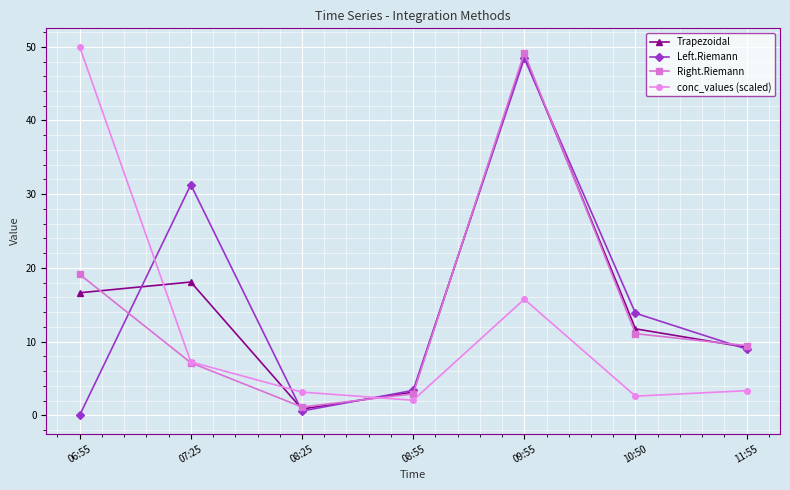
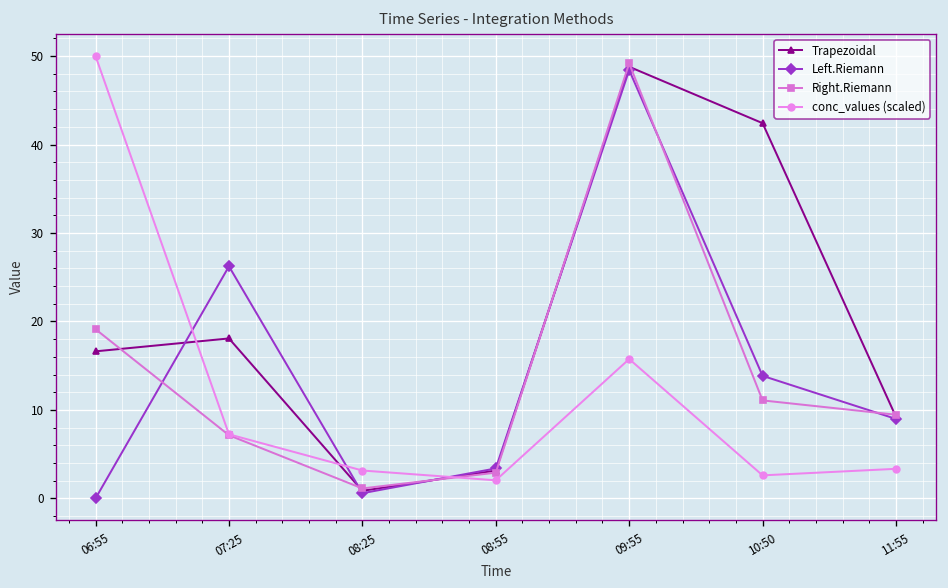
  {
    "Trapezoidal": {
      "06:55": 17,
      "07:25": 18,
      "09:55": 49,
-     "10:50": 12
+     "10:50": 42
    },
    "Left.Riemann": {
      "06:55": 0,
-     "07:25": 31,
+     "07:25": 26,
      "09:55": 48,
      "10:50": 14
    }
  }
